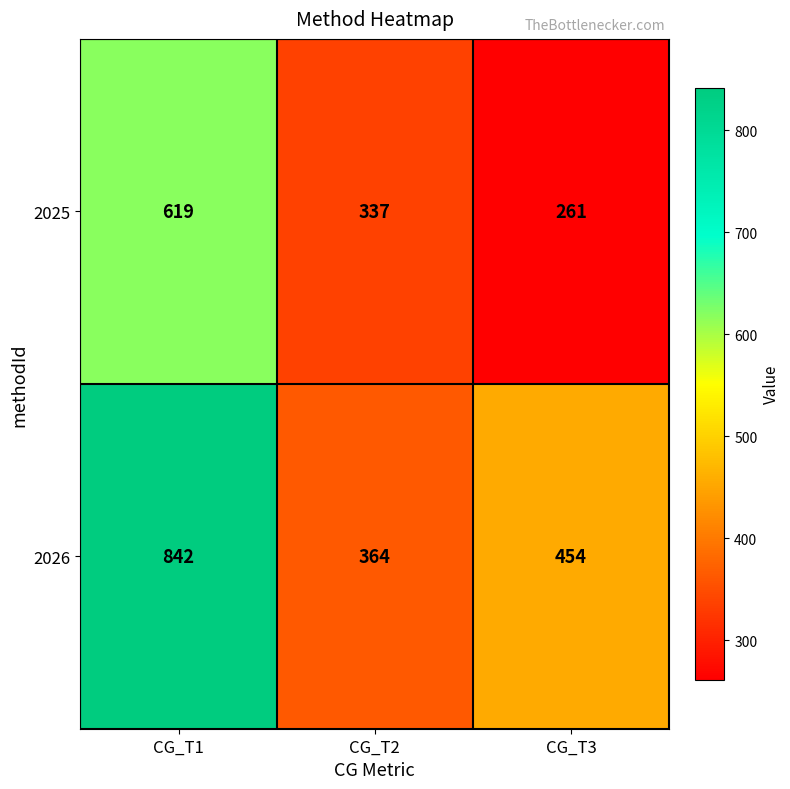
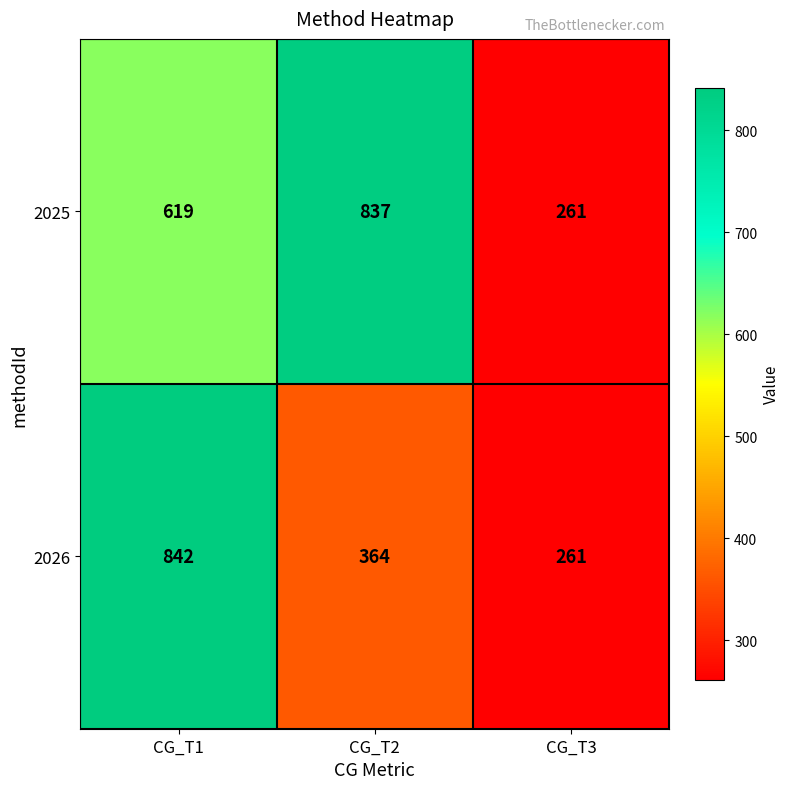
  {
    "2025": {
      "CG_T1": 619,
-     "CG_T2": 337,
+     "CG_T2": 837,
      "CG_T3": 261
    },
    "2026": {
      "CG_T1": 842,
      "CG_T2": 364,
-     "CG_T3": 454
+     "CG_T3": 261
    }
  }
